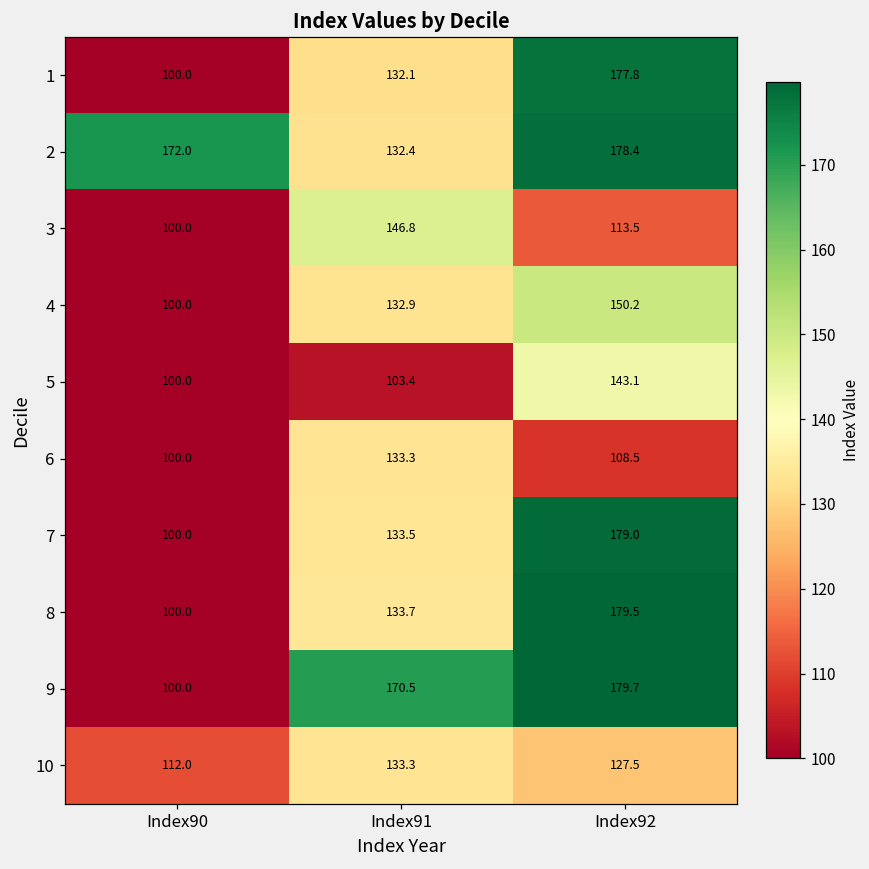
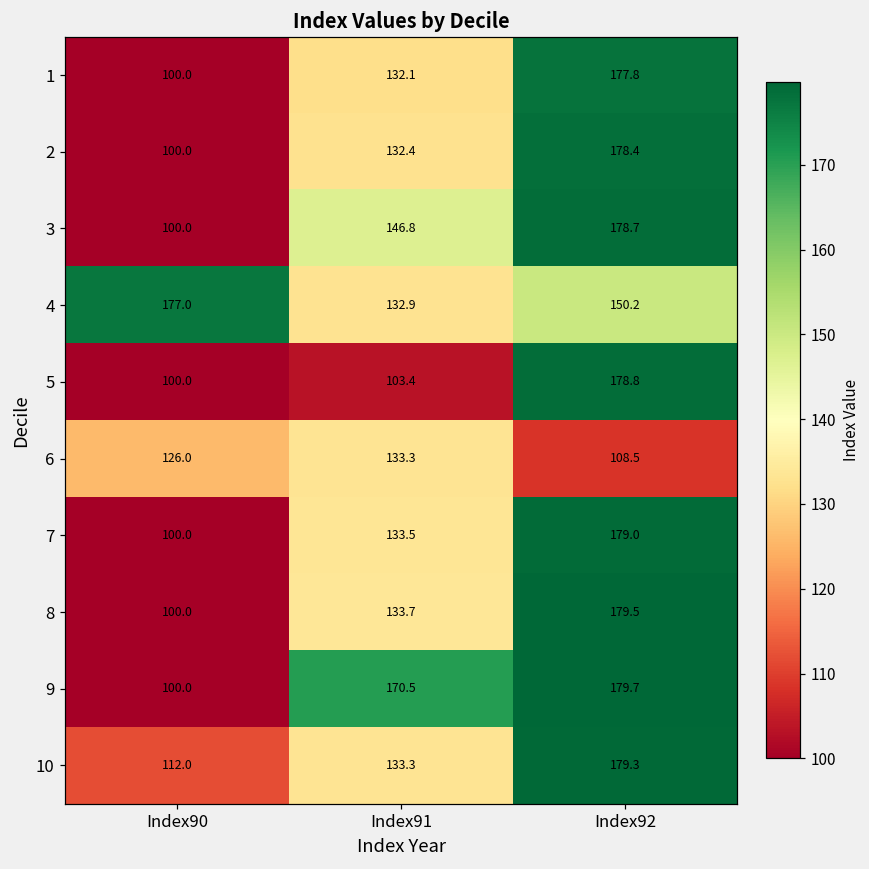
  {
    "1": {
      "Index90": 100.0,
      "Index91": 132.1,
      "Index92": 177.8
    },
    "2": {
-     "Index90": 172.0,
+     "Index90": 100.0,
      "Index91": 132.4,
      "Index92": 178.4
    },
    "3": {
      "Index90": 100.0,
      "Index91": 146.8,
-     "Index92": 113.5
+     "Index92": 178.7
    },
    "4": {
-     "Index90": 100.0,
+     "Index90": 177.0,
      "Index91": 132.9,
      "Index92": 150.2
    },
    "5": {
      "Index90": 100.0,
      "Index91": 103.4,
-     "Index92": 143.1
+     "Index92": 178.8
    },
    "6": {
-     "Index90": 100.0,
+     "Index90": 126.0,
      "Index91": 133.3,
      "Index92": 108.5
    },
    "7": {
      "Index90": 100.0,
      "Index91": 133.5,
      "Index92": 179.0
    },
    "8": {
      "Index90": 100.0,
      "Index91": 133.7,
      "Index92": 179.5
    },
    "9": {
      "Index90": 100.0,
      "Index91": 170.5,
      "Index92": 179.7
    },
    "10": {
      "Index90": 112.0,
      "Index91": 133.3,
-     "Index92": 127.5
+     "Index92": 179.3
    }
  }
